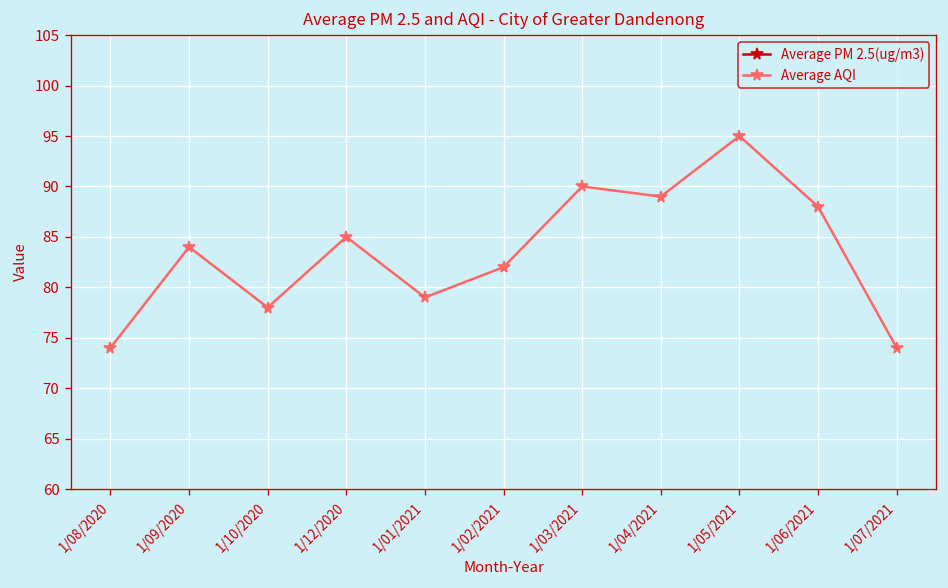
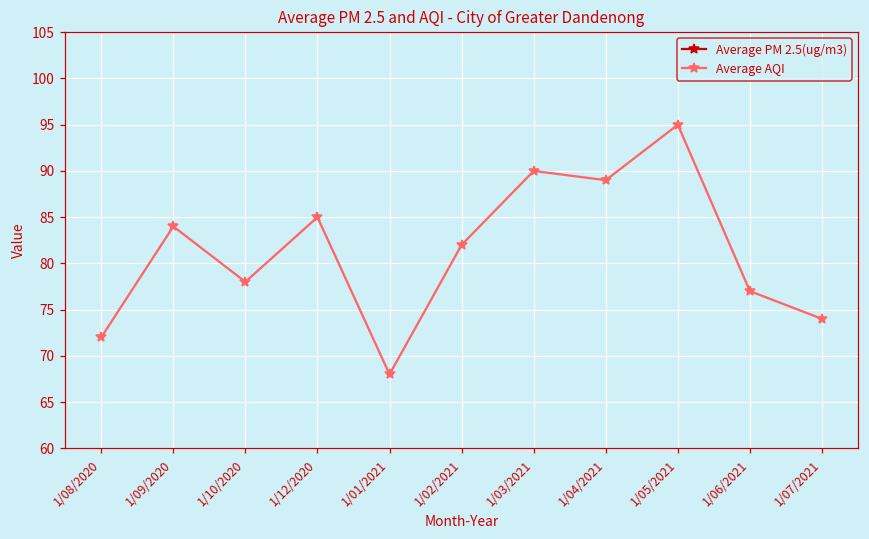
  {
    "Average AQI": {
-     "1/08/2020": 74,
+     "1/08/2020": 72,
      "1/09/2020": 84,
      "1/10/2020": 78,
      "1/12/2020": 85,
-     "1/01/2021": 79,
+     "1/01/2021": 68,
      "1/02/2021": 82,
      "1/03/2021": 90,
      "1/04/2021": 89,
      "1/05/2021": 95,
-     "1/06/2021": 88,
+     "1/06/2021": 77,
      "1/07/2021": 74
    }
  }
